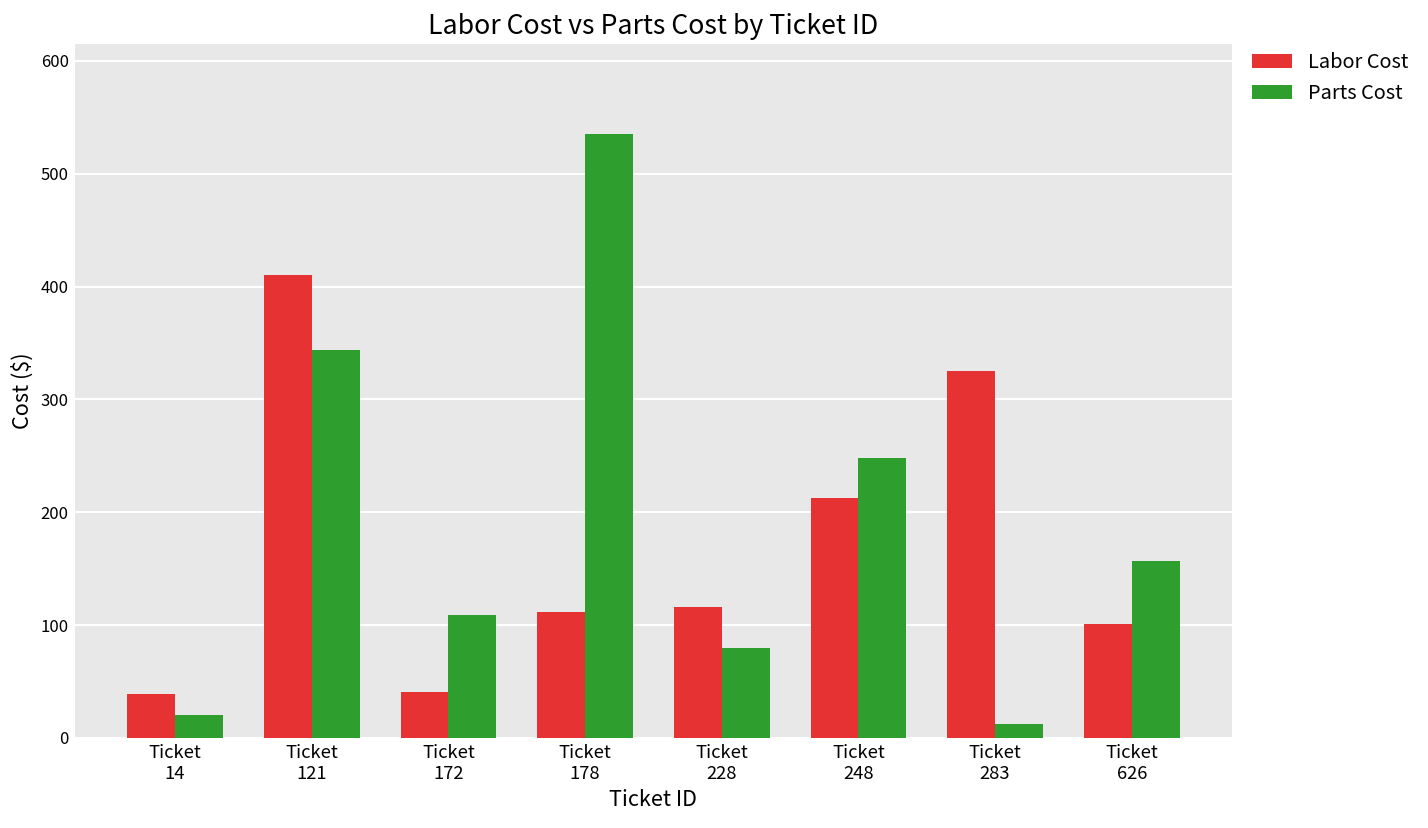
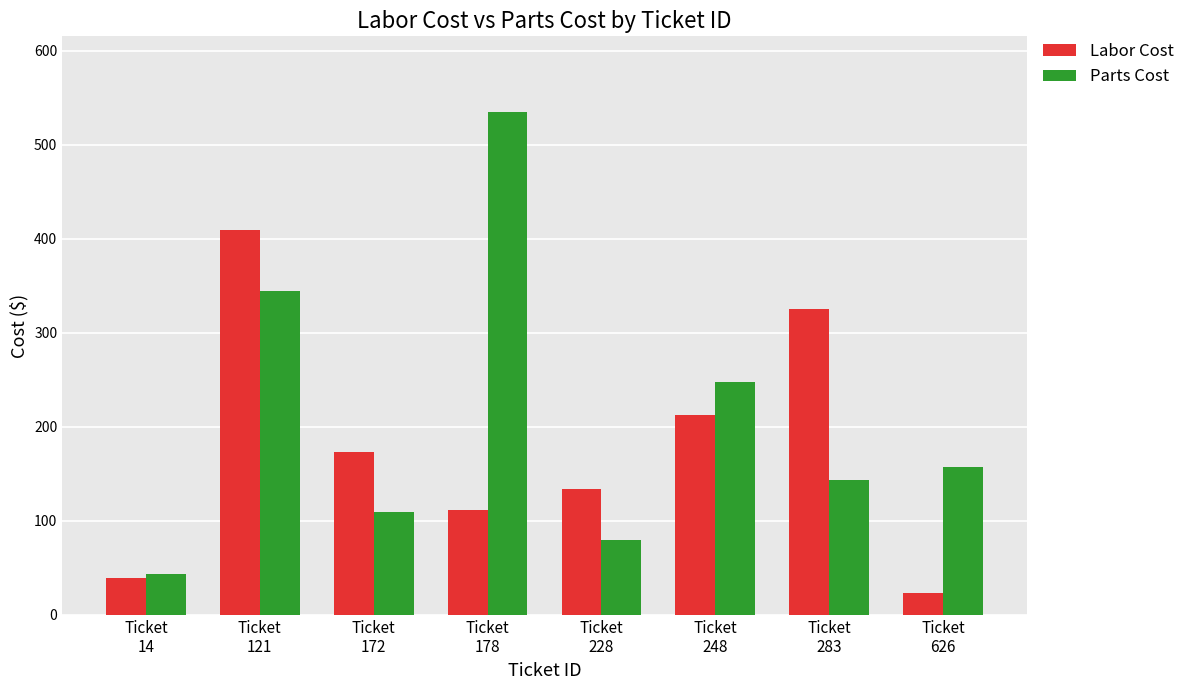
  {
    "Labor Cost": {
      "Ticket 14": 40,
      "Ticket 121": 410,
-     "Ticket 172": 40,
+     "Ticket 172": 170,
      "Ticket 178": 110,
-     "Ticket 228": 120,
+     "Ticket 228": 130,
      "Ticket 248": 210,
      "Ticket 283": 330,
-     "Ticket 626": 100
+     "Ticket 626": 20
    },
    "Parts Cost": {
-     "Ticket 14": 20,
+     "Ticket 14": 40,
      "Ticket 121": 340,
      "Ticket 172": 110,
      "Ticket 178": 540,
      "Ticket 228": 80,
      "Ticket 248": 250,
-     "Ticket 283": 10,
+     "Ticket 283": 140,
      "Ticket 626": 160
    }
  }
